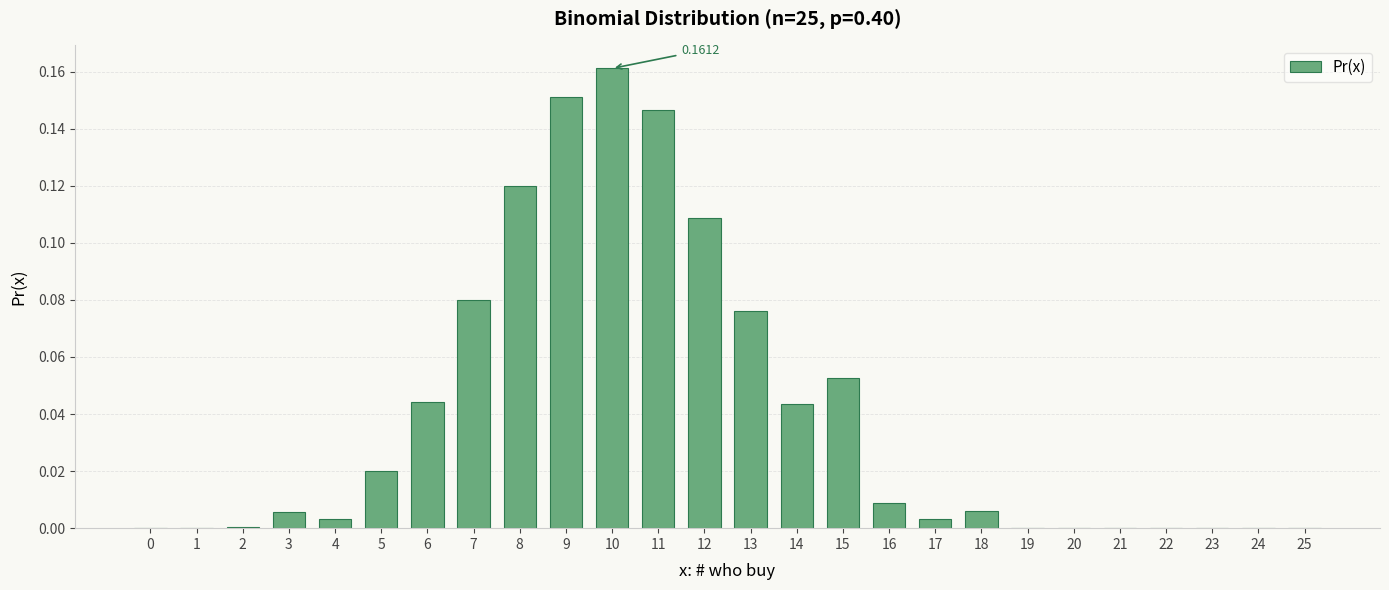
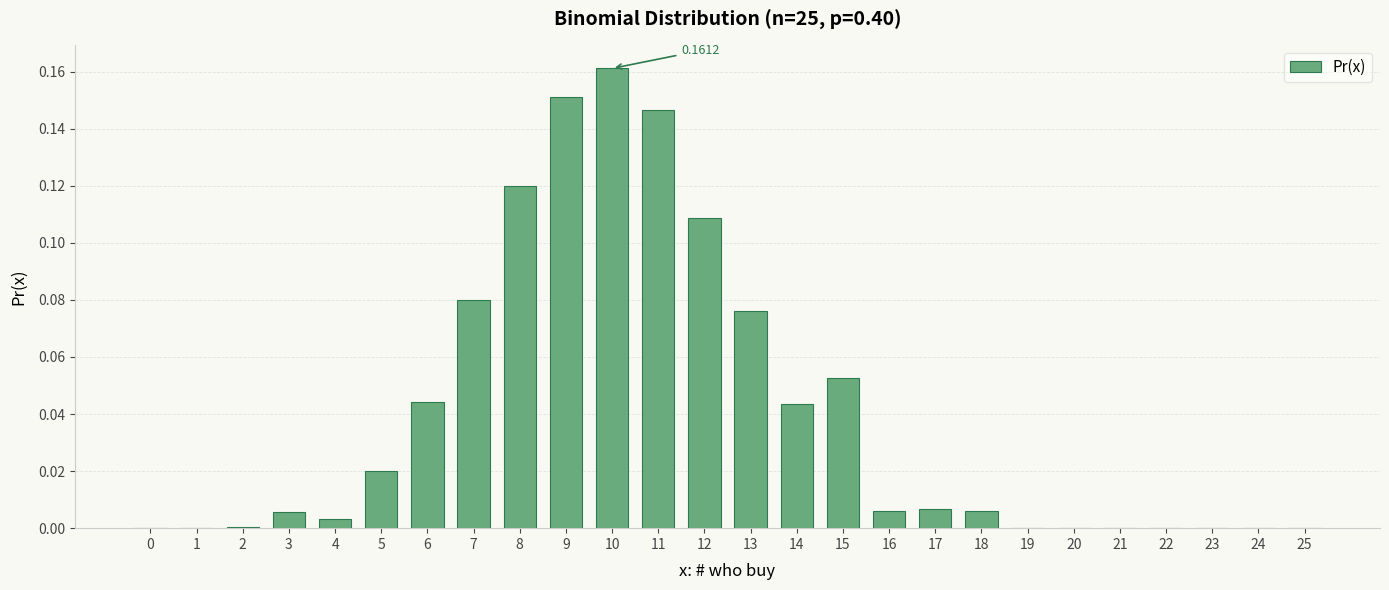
  {
    "3": 0.006,
    "4": 0.003,
    "5": 0.020,
    "6": 0.044,
    "7": 0.080,
    "8": 0.120,
    "9": 0.151,
    "11": 0.147,
    "12": 0.109,
    "13": 0.076,
    "14": 0.043,
    "15": 0.053,
-   "16": 0.009,
-   "17": 0.003,
+   "16": 0.006,
+   "17": 0.007,
    "18": 0.006
  }
